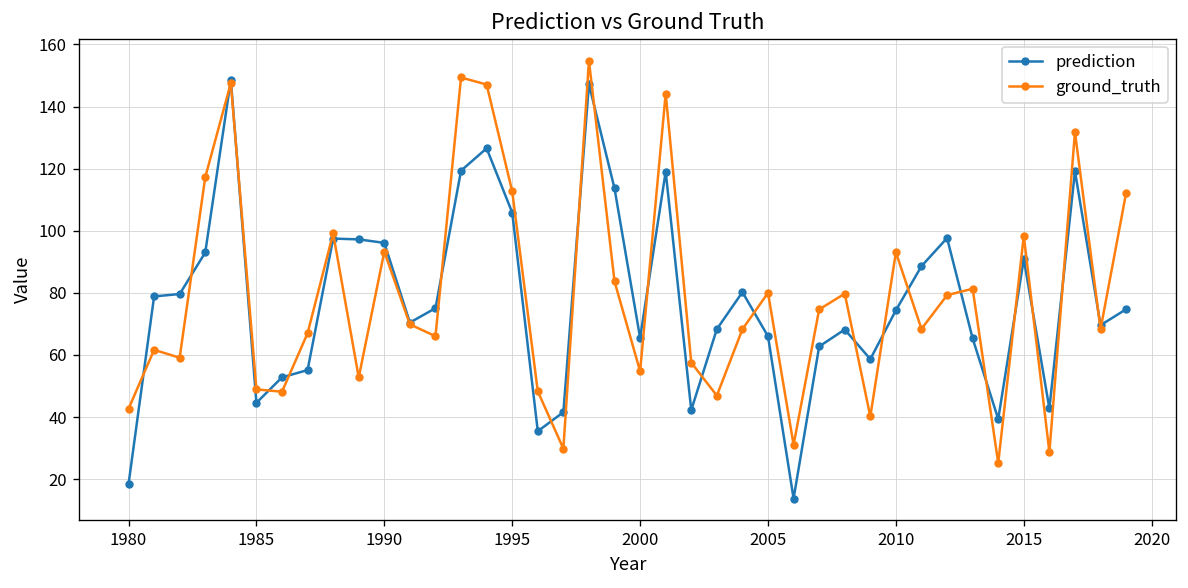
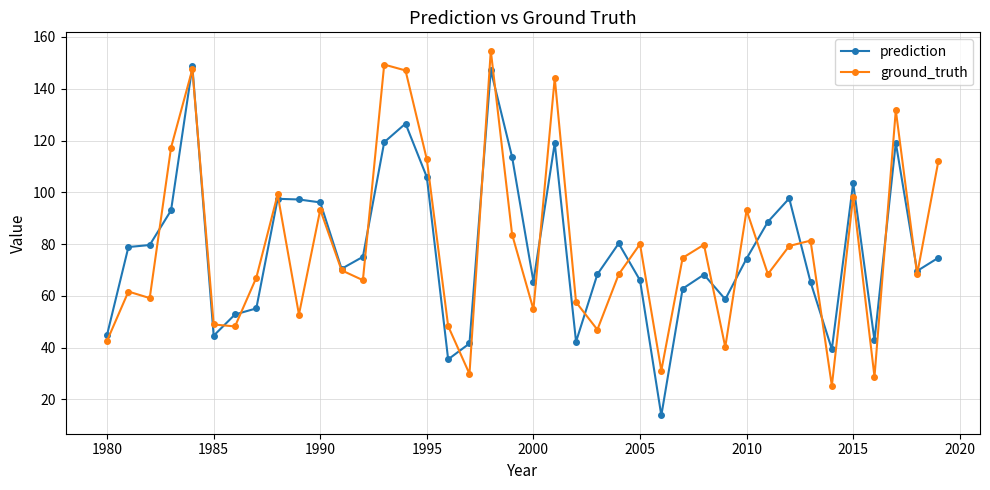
  {
    "prediction": {
-     "1980": 18,
+     "1980": 45,
      "1985": 45,
      "1990": 96,
      "1995": 106,
      "2000": 65,
      "2005": 66,
      "2010": 74,
-     "2015": 91
+     "2015": 104
    },
    "ground_truth": {
      "1980": 43,
      "1985": 49,
      "1990": 93,
      "1995": 113,
      "2000": 55,
      "2005": 80,
      "2010": 93,
      "2015": 98
    }
  }
